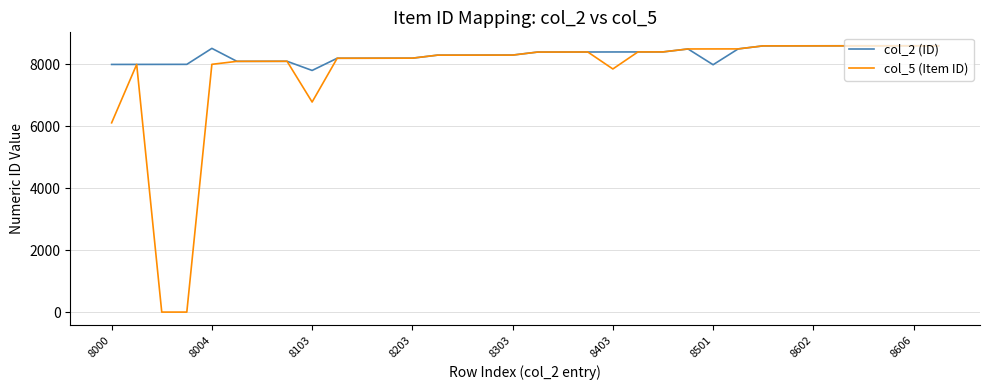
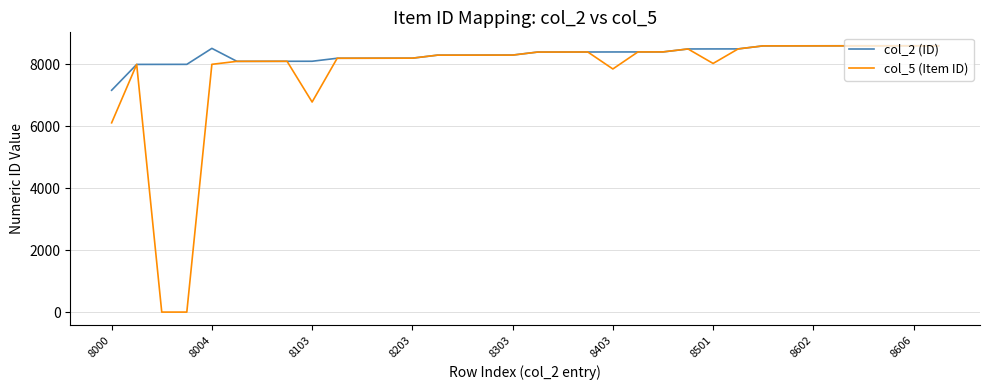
  {
    "col_2 (ID)": {
-     "8000": 8000,
+     "8000": 7200,
      "8004": 8500,
-     "8103": 7800,
+     "8103": 8100,
      "8403": 8400,
-     "8501": 8000
+     "8501": 8500
    },
    "col_5 (Item ID)": {
      "8000": 6100,
      "8004": 8000,
      "8103": 6800,
      "8403": 7900,
-     "8501": 8500
+     "8501": 8000
    }
  }
